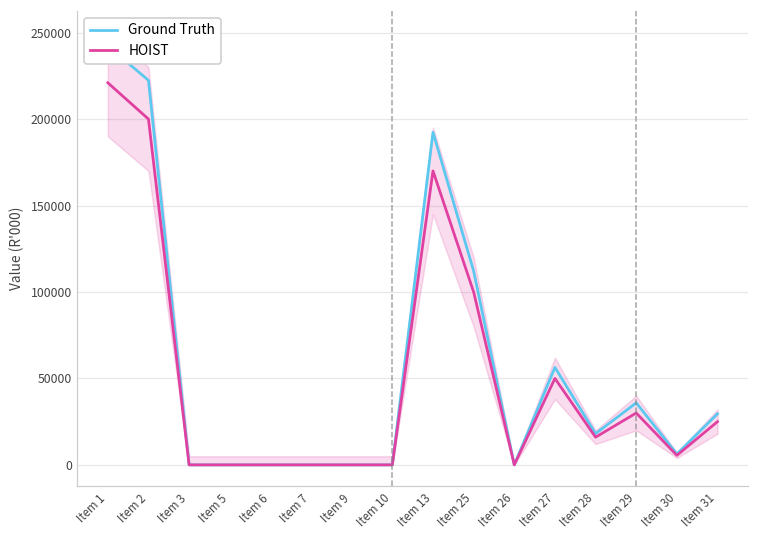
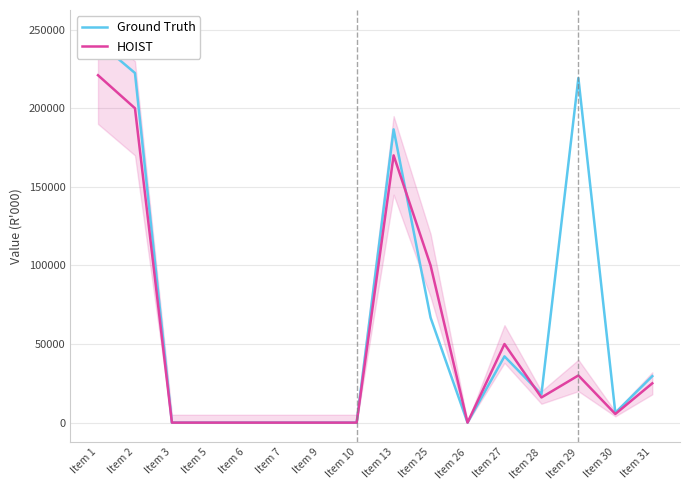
  {
    "Ground Truth": {
      "Item 2": 222000,
-     "Item 13": 192000,
-     "Item 25": 112000,
-     "Item 27": 56000,
+     "Item 13": 187000,
+     "Item 25": 67000,
+     "Item 27": 42000,
      "Item 28": 18000,
-     "Item 29": 36000,
+     "Item 29": 219000,
      "Item 31": 30000
    }
  }
